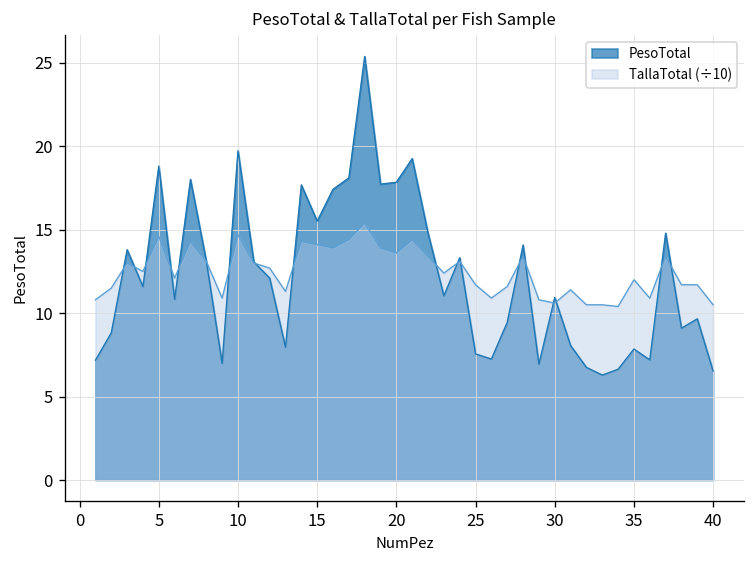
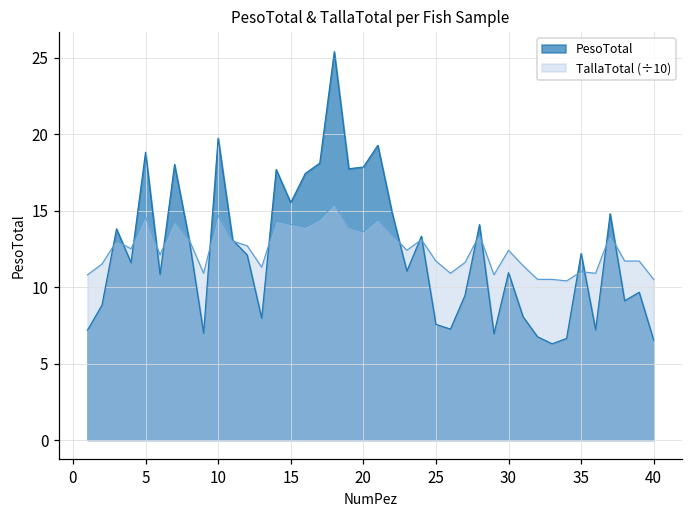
  {
    "PesoTotal": {
      "5": 18.8,
      "10": 19.7,
      "15": 15.5,
      "20": 17.8,
      "25": 7.6,
      "30": 10.9,
-     "35": 7.9,
+     "35": 12.2,
      "40": 6.5
    },
    "TallaTotal (÷10)": {
      "5": 14.6,
      "10": 14.7,
      "15": 14.1,
      "20": 13.6,
      "25": 11.7,
-     "30": 10.6,
-     "35": 12.0,
+     "30": 12.4,
+     "35": 11.0,
      "40": 10.5
    }
  }
